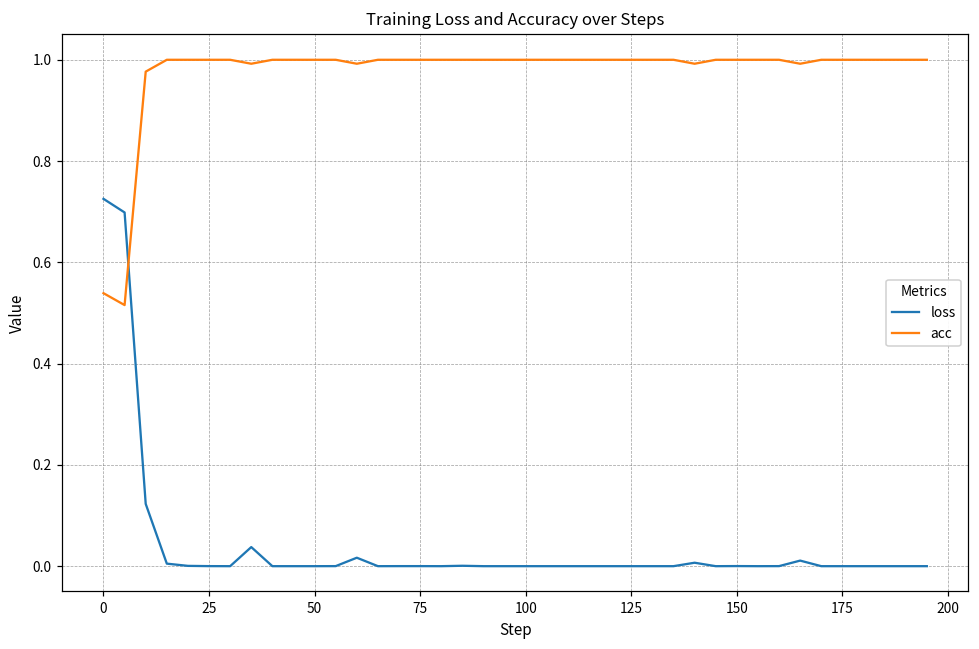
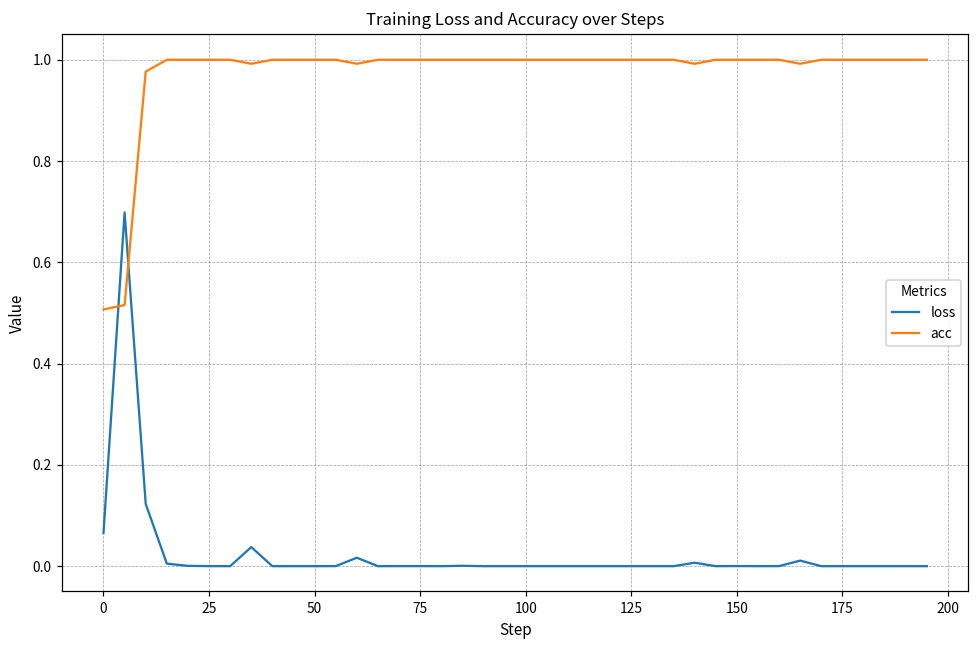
  {
    "loss": {
-     "0": 0.73,
+     "0": 0.07,
      "25": 0.00,
      "50": 0.00,
      "75": 0.00,
      "100": 0.00,
      "125": 0.00,
      "150": 0.00,
      "175": 0.00
    },
    "acc": {
-     "0": 0.54,
+     "0": 0.51,
      "25": 1.00,
      "50": 1.00,
      "75": 1.00,
      "100": 1.00,
      "125": 1.00,
      "150": 1.00,
      "175": 1.00
    }
  }
